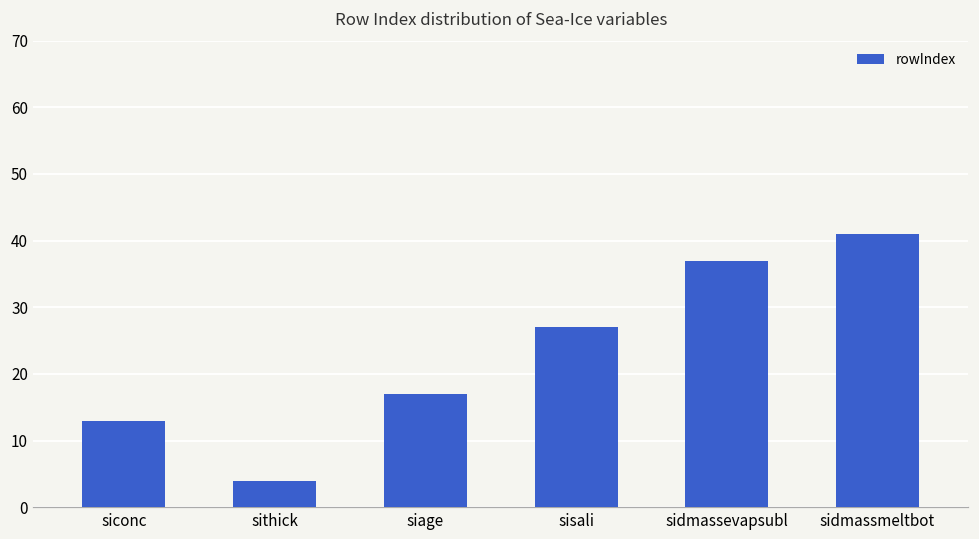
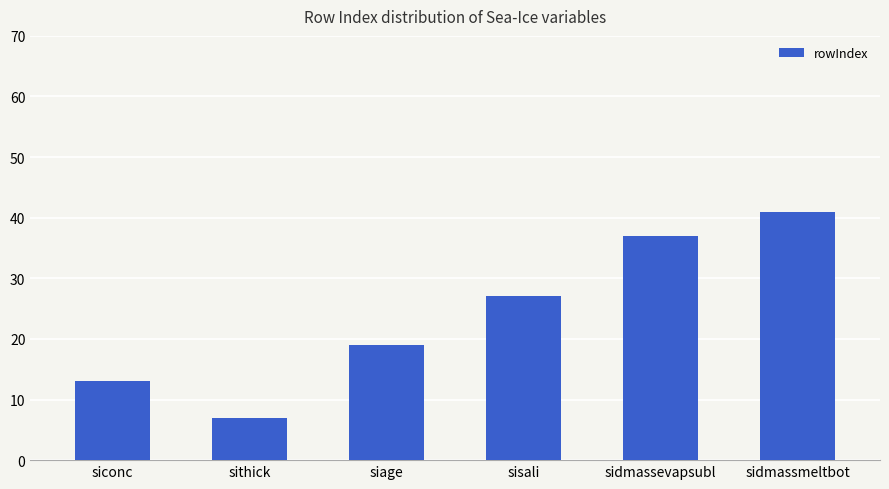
  {
    "siconc": 13,
-   "sithick": 4,
-   "siage": 17,
+   "sithick": 7,
+   "siage": 19,
    "sisali": 27,
    "sidmassevapsubl": 37,
    "sidmassmeltbot": 41
  }
